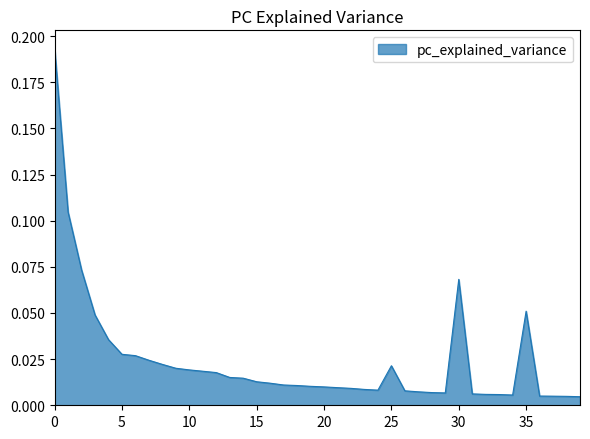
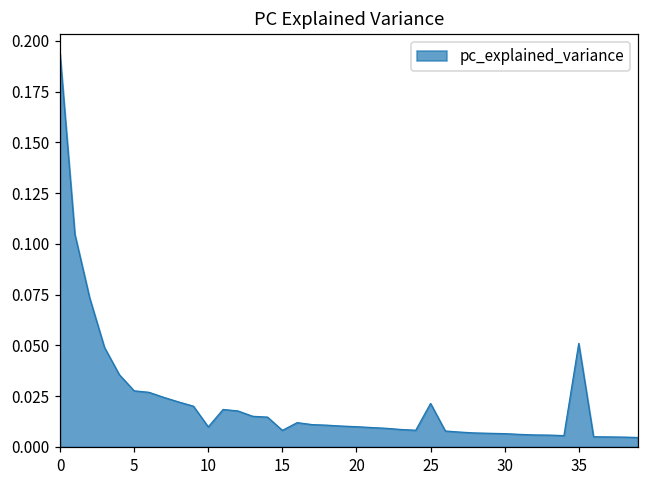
  {
    "0": 0.193,
    "5": 0.028,
-   "10": 0.019,
-   "15": 0.013,
+   "10": 0.010,
+   "15": 0.008,
    "20": 0.010,
    "25": 0.021,
-   "30": 0.068,
+   "30": 0.007,
    "35": 0.051
  }
